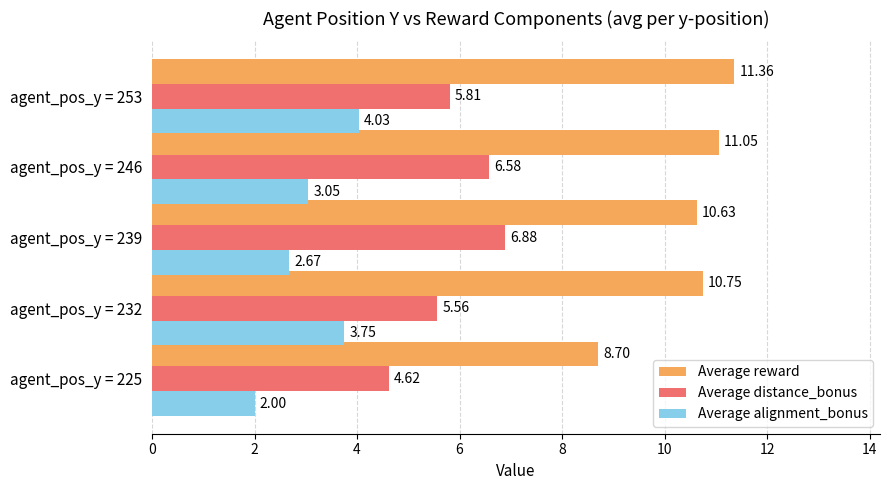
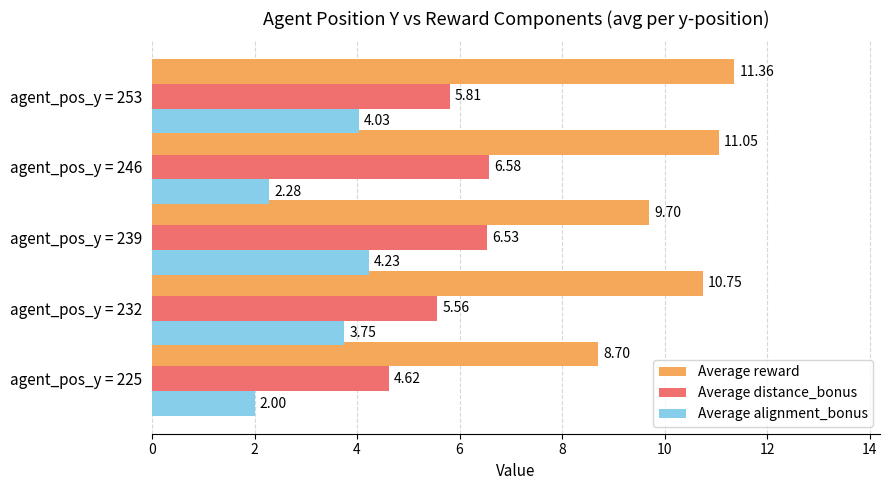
  {
    "Average reward": {
      "agent_pos_y = 253": 11.36,
      "agent_pos_y = 246": 11.05,
-     "agent_pos_y = 239": 10.63,
+     "agent_pos_y = 239": 9.70,
      "agent_pos_y = 232": 10.75,
      "agent_pos_y = 225": 8.70
    },
    "Average distance_bonus": {
      "agent_pos_y = 253": 5.81,
      "agent_pos_y = 246": 6.58,
-     "agent_pos_y = 239": 6.88,
+     "agent_pos_y = 239": 6.53,
      "agent_pos_y = 232": 5.56,
      "agent_pos_y = 225": 4.62
    },
    "Average alignment_bonus": {
      "agent_pos_y = 253": 4.03,
-     "agent_pos_y = 246": 3.05,
-     "agent_pos_y = 239": 2.67,
+     "agent_pos_y = 246": 2.28,
+     "agent_pos_y = 239": 4.23,
      "agent_pos_y = 232": 3.75,
      "agent_pos_y = 225": 2.00
    }
  }
